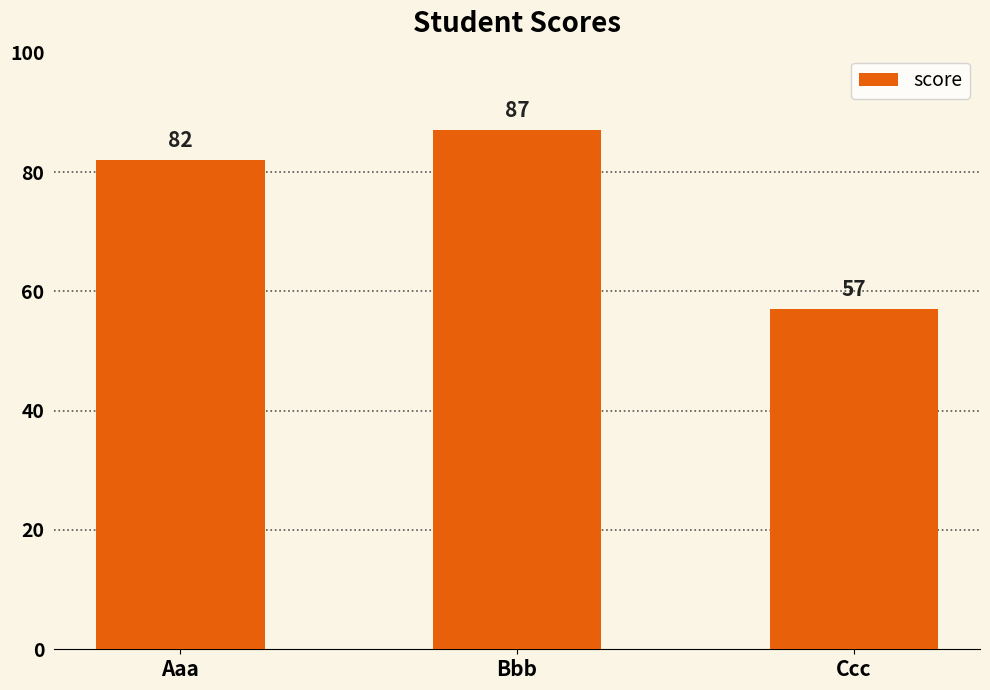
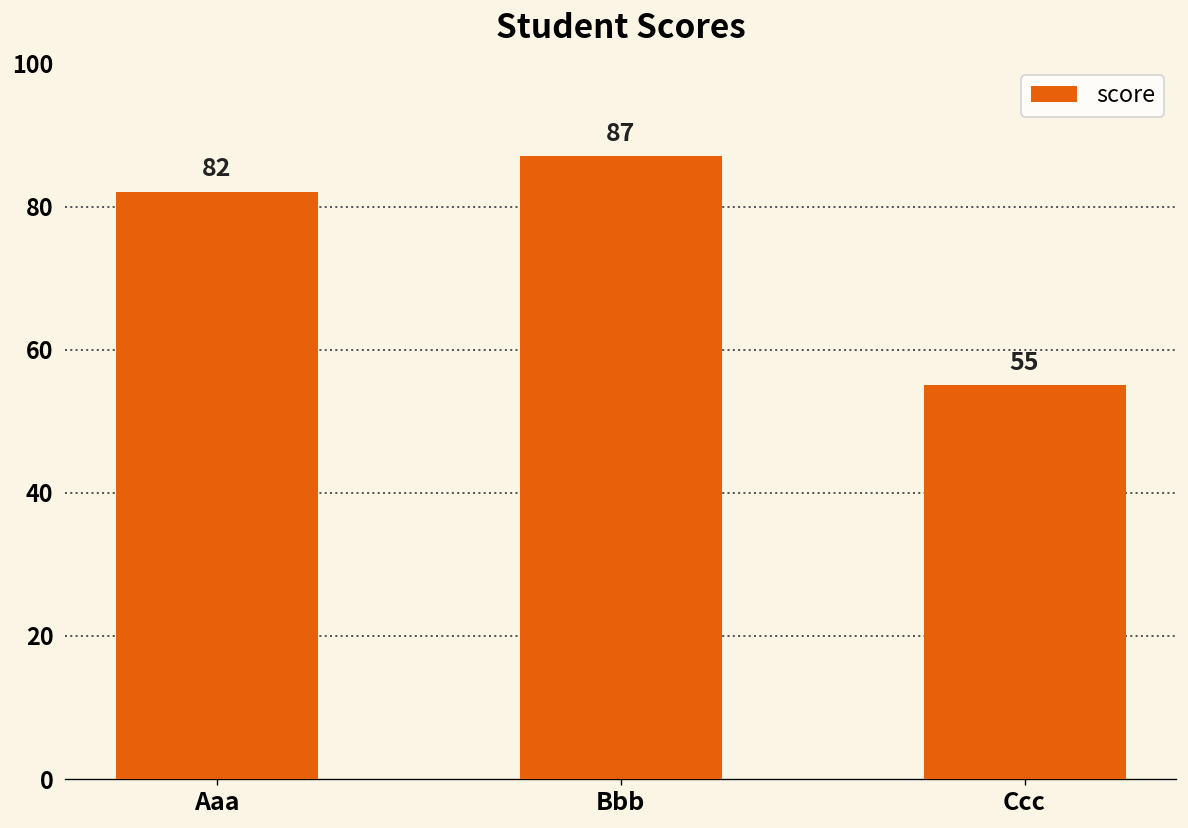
  {
    "Aaa": 82,
    "Bbb": 87,
-   "Ccc": 57
+   "Ccc": 55
  }
